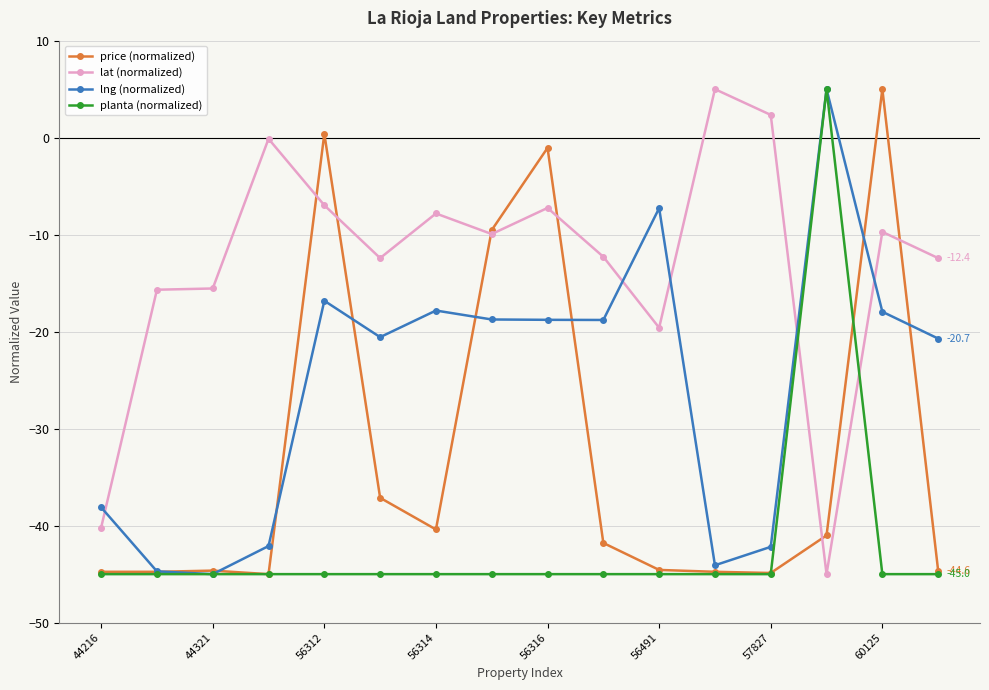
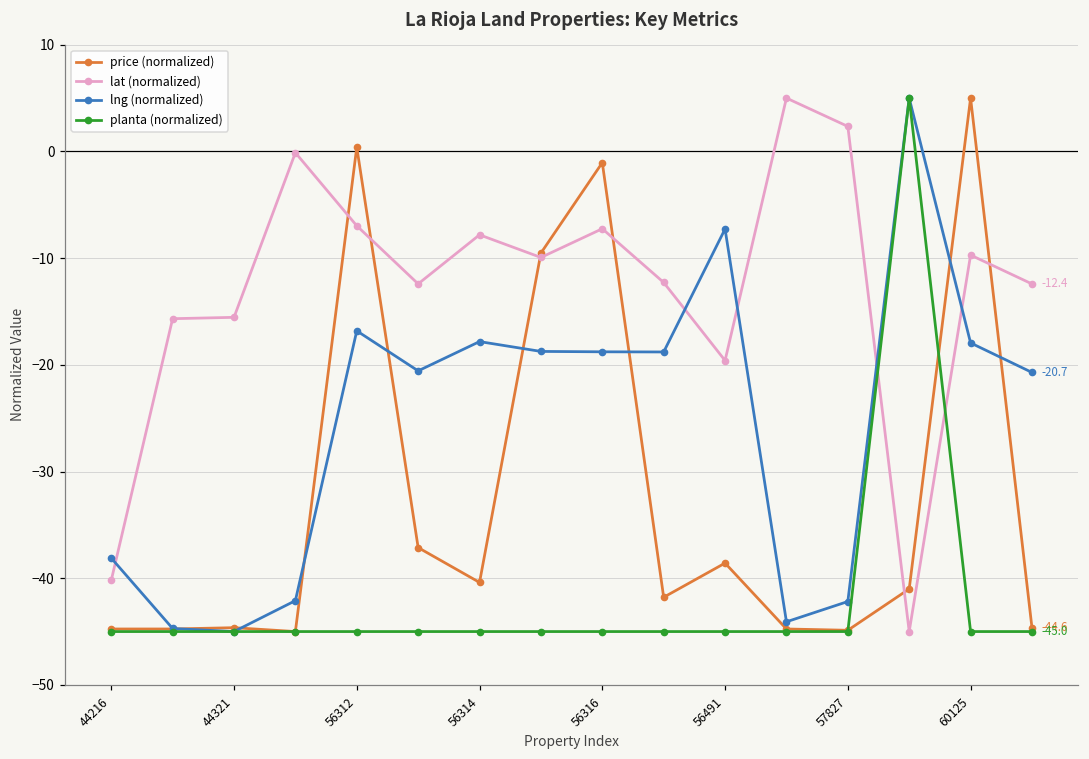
  {
    "price (normalized)": {
      "44321": -45,
      "56312": 0,
      "56314": -40,
      "56316": -1,
-     "56491": -45,
+     "56491": -39,
      "60125": 5
    },
    "lat (normalized)": {
      "44216": -40,
      "44321": -16,
      "56312": -7,
      "56314": -8,
      "56316": -7,
      "56491": -20,
      "57827": 2,
      "60125": -10
    },
    "lng (normalized)": {
      "44216": -38,
      "56312": -17,
      "56314": -18,
      "56316": -19,
      "56491": -7,
      "57827": -42,
      "60125": -18
    },
    "planta (normalized)": {
      "56312": -45,
      "56314": -45,
      "56316": -45,
      "56491": -45,
      "60125": -45
    }
  }
